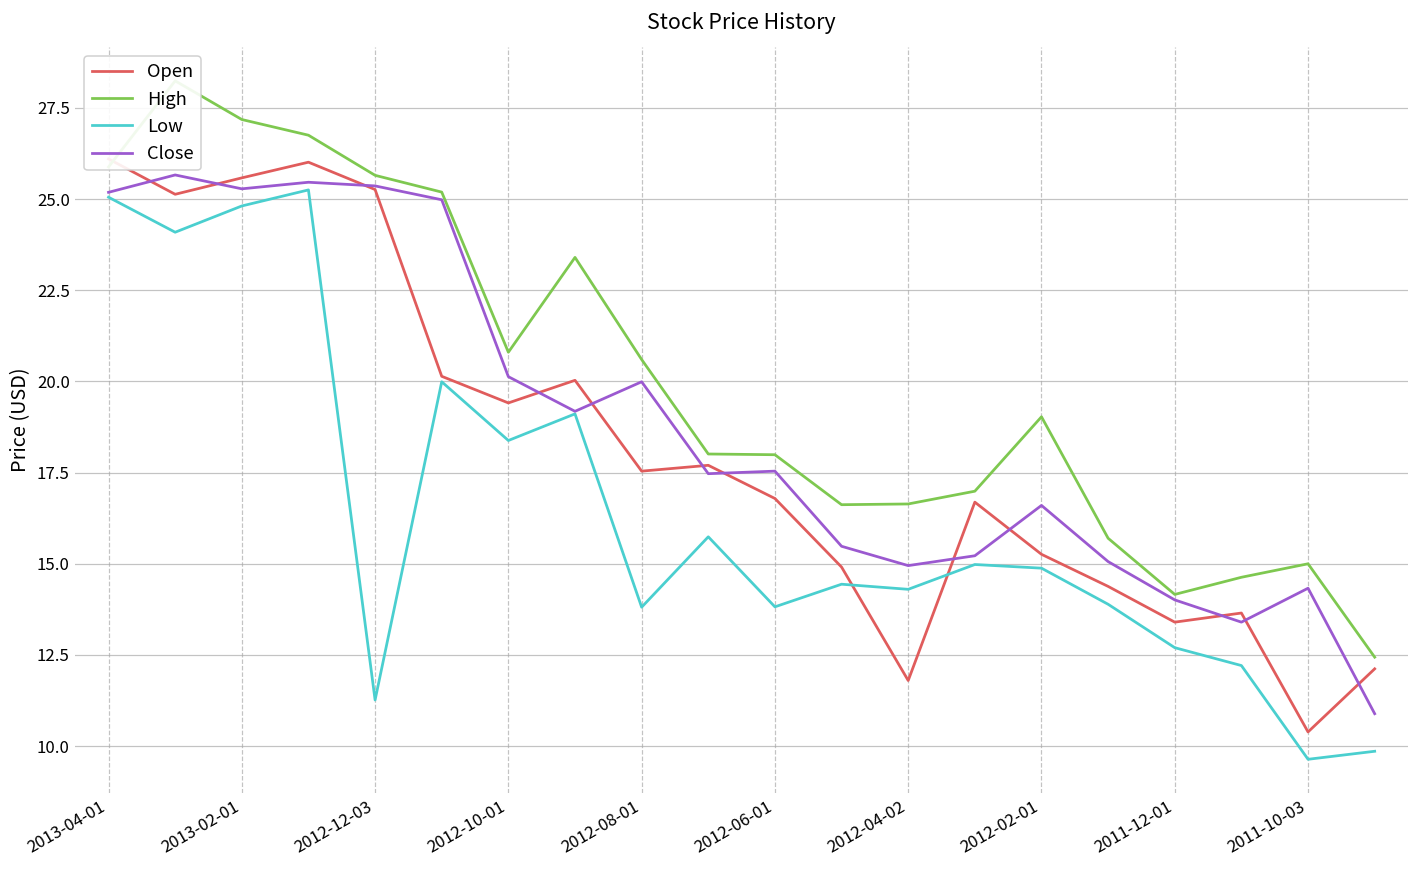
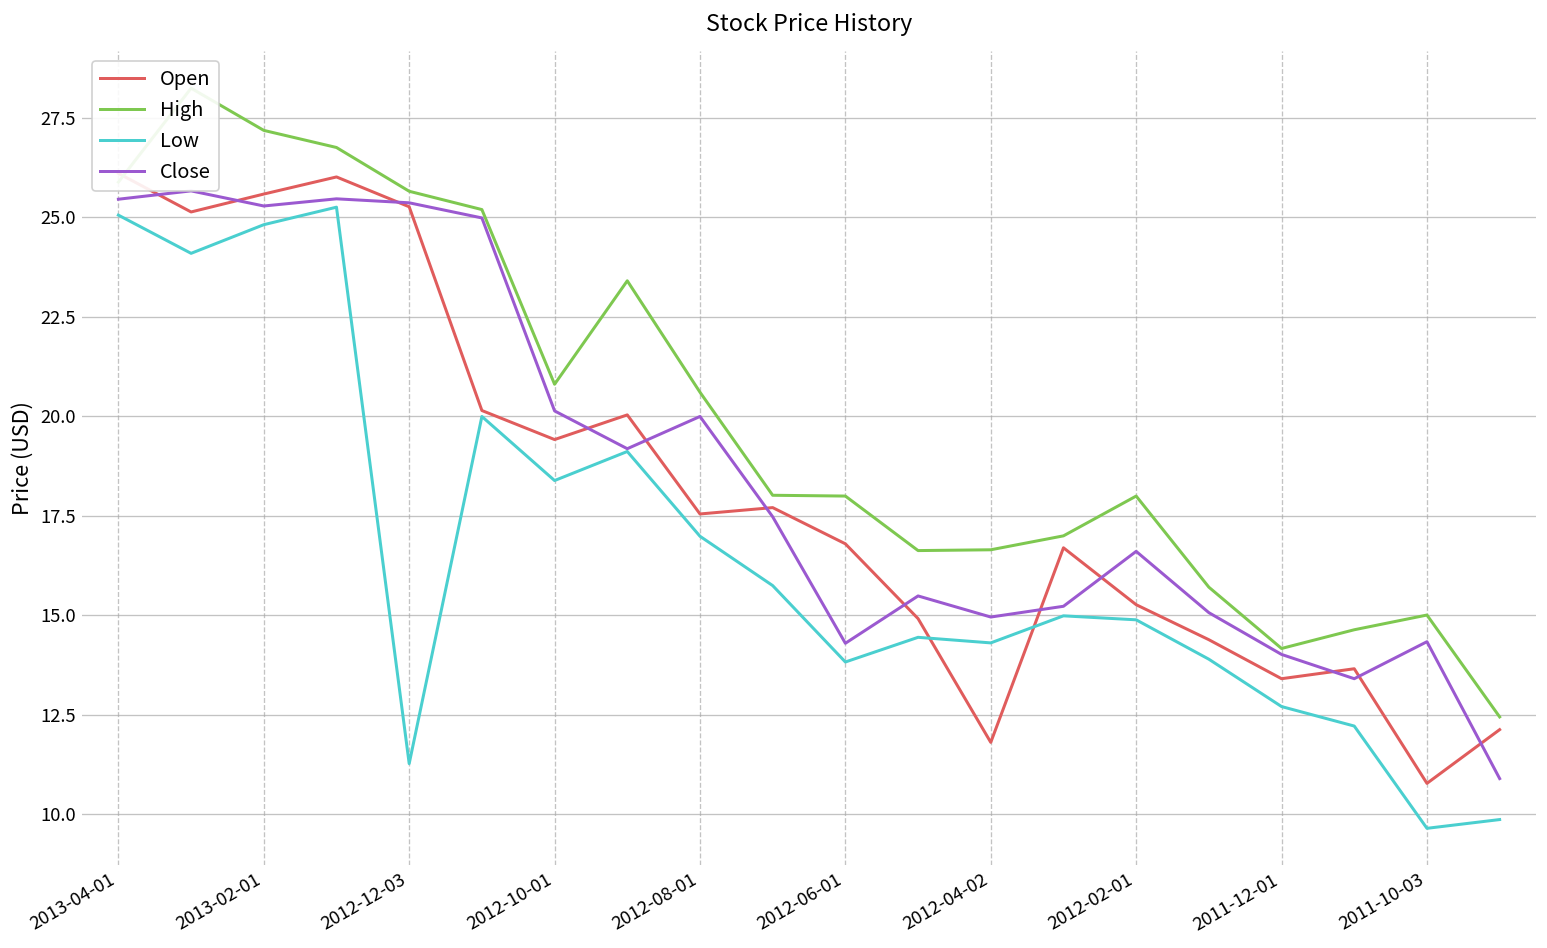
  {
    "Open": {
      "2013-02-01": 25.6,
      "2012-12-03": 25.3,
      "2012-10-01": 19.4,
      "2012-08-01": 17.5,
      "2012-06-01": 16.8,
      "2012-04-02": 11.8,
      "2012-02-01": 15.3,
      "2011-12-01": 13.4,
-     "2011-10-03": 10.4
+     "2011-10-03": 10.8
    },
    "High": {
      "2013-02-01": 27.2,
      "2012-12-03": 25.7,
      "2012-10-01": 20.8,
      "2012-08-01": 20.6,
      "2012-06-01": 18.0,
      "2012-04-02": 16.6,
-     "2012-02-01": 19.0,
+     "2012-02-01": 18.0,
      "2011-12-01": 14.2,
      "2011-10-03": 15.0
    },
    "Low": {
      "2013-04-01": 25.0,
      "2013-02-01": 24.8,
      "2012-12-03": 11.3,
      "2012-10-01": 18.4,
-     "2012-08-01": 13.8,
+     "2012-08-01": 17.0,
      "2012-06-01": 13.8,
      "2012-04-02": 14.3,
      "2012-02-01": 14.9,
      "2011-12-01": 12.7,
      "2011-10-03": 9.6
    },
    "Close": {
-     "2013-04-01": 25.2,
+     "2013-04-01": 25.5,
      "2013-02-01": 25.3,
      "2012-12-03": 25.4,
      "2012-10-01": 20.1,
      "2012-08-01": 20.0,
-     "2012-06-01": 17.5,
+     "2012-06-01": 14.3,
      "2012-04-02": 15.0,
      "2012-02-01": 16.6,
      "2011-12-01": 14.0,
      "2011-10-03": 14.3
    }
  }
